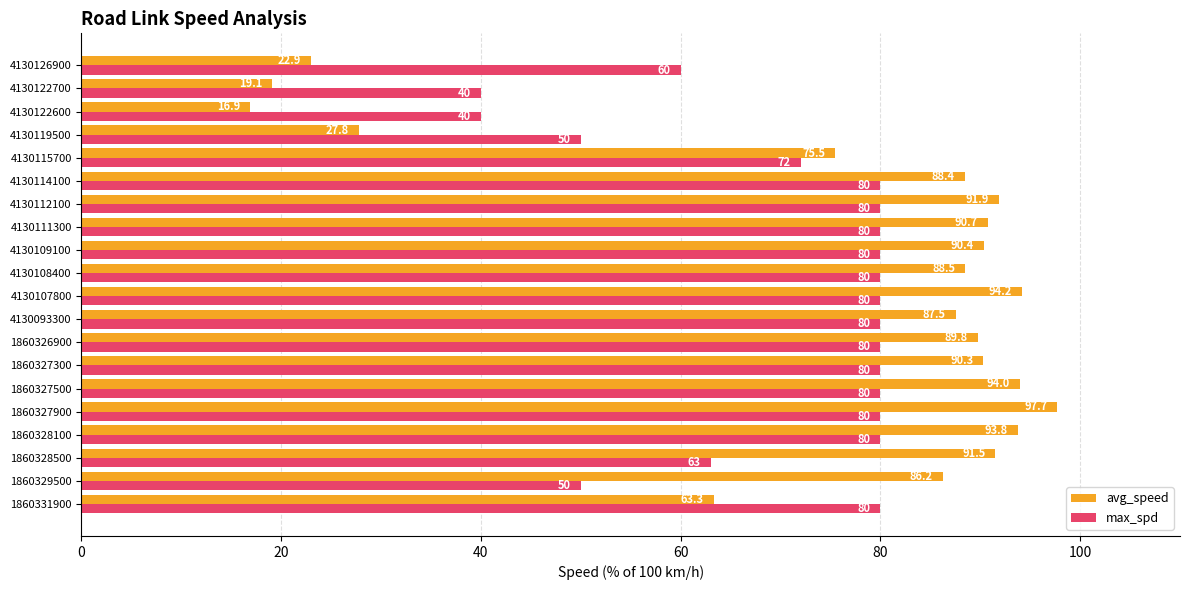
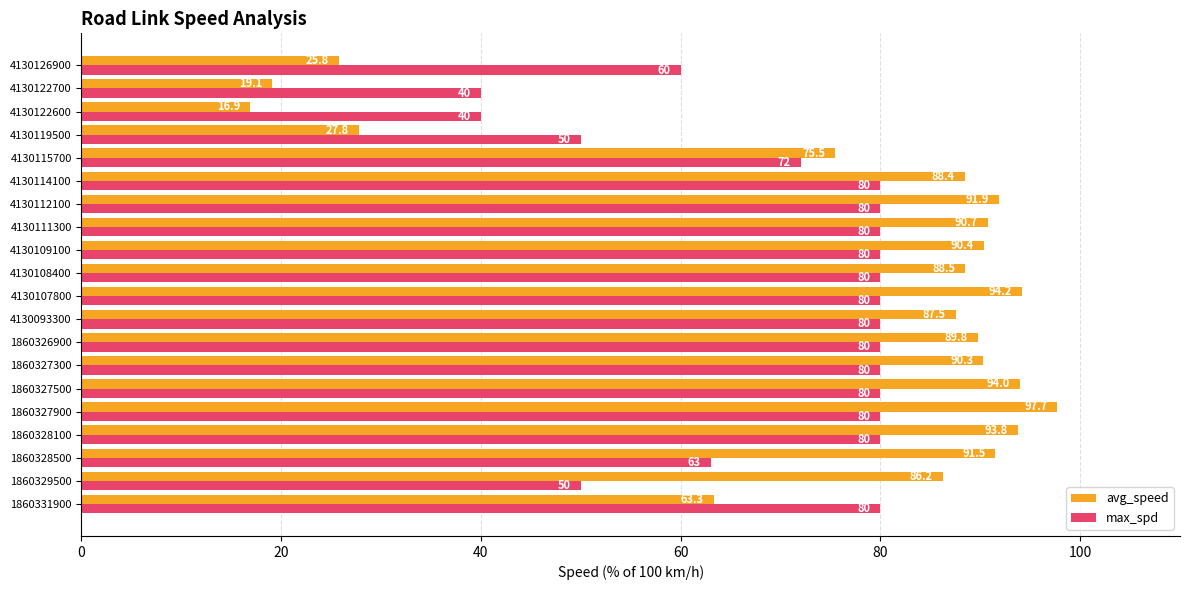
  {
    "avg_speed": {
-     "4130126900": 22.9,
+     "4130126900": 25.8,
      "4130122700": 19.1,
      "4130122600": 16.9,
      "4130119500": 27.8,
      "4130115700": 75.5,
      "4130114100": 88.4,
      "4130112100": 91.9,
      "4130111300": 90.7,
      "4130109100": 90.4,
      "4130108400": 88.5,
      "4130107800": 94.2,
      "4130093300": 87.5,
      "1860326900": 89.8,
      "1860327300": 90.3,
      "1860327500": 94.0,
      "1860327900": 97.7,
      "1860328100": 93.8,
      "1860328500": 91.5,
      "1860329500": 86.2,
      "1860331900": 63.3
    },
    "max_spd": {
      "4130126900": 60,
      "4130122700": 40,
      "4130122600": 40,
      "4130119500": 50,
      "4130115700": 72,
      "4130114100": 80,
      "4130112100": 80,
      "4130111300": 80,
      "4130109100": 80,
      "4130108400": 80,
      "4130107800": 80,
      "4130093300": 80,
      "1860326900": 80,
      "1860327300": 80,
      "1860327500": 80,
      "1860327900": 80,
      "1860328100": 80,
      "1860328500": 63,
      "1860329500": 50
    }
  }
